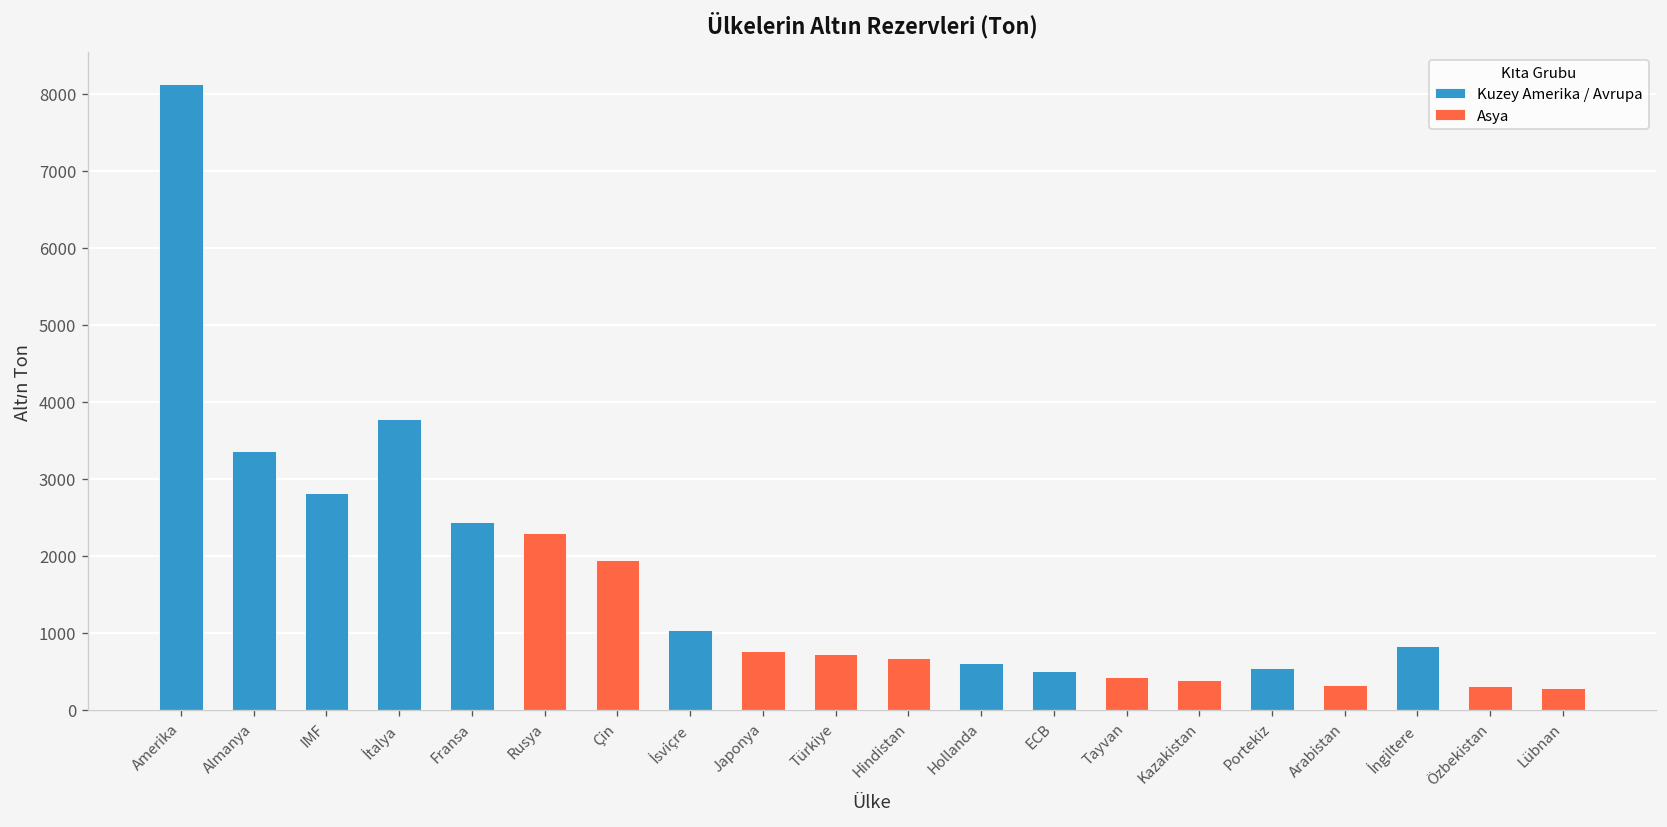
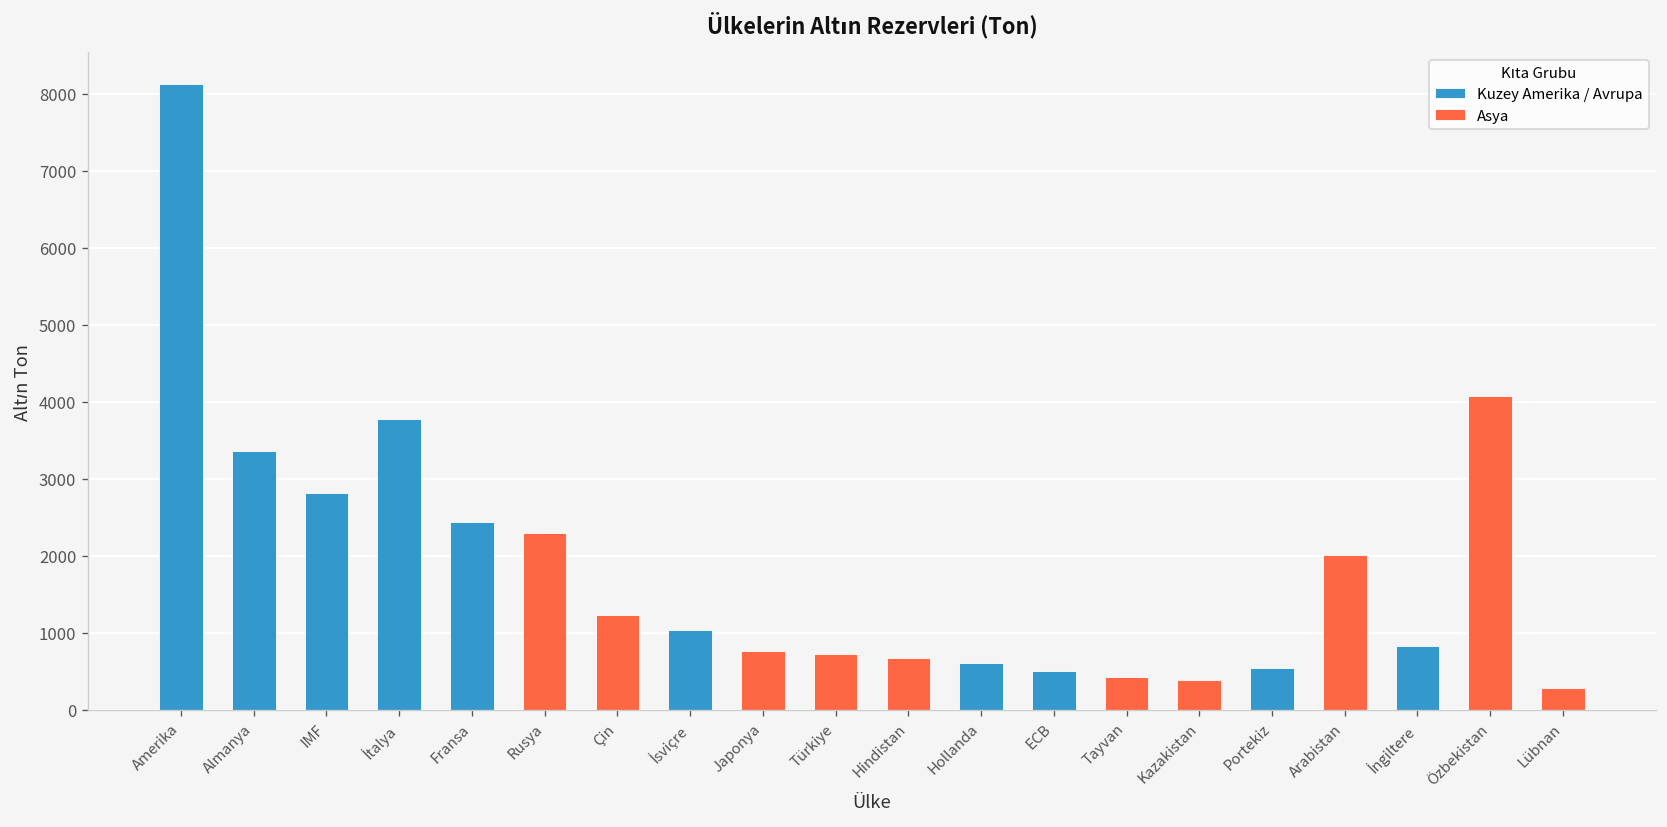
  {
    "Amerika": 8100,
    "Almanya": 3400,
    "IMF": 2800,
    "İtalya": 3800,
    "Fransa": 2400,
    "Rusya": 2300,
-   "Çin": 1900,
+   "Çin": 1200,
    "İsviçre": 1000,
    "Japonya": 800,
    "Türkiye": 700,
    "Hindistan": 700,
    "Hollanda": 600,
    "ECB": 500,
    "Tayvan": 400,
    "Kazakistan": 400,
    "Portekiz": 500,
-   "Arabistan": 300,
+   "Arabistan": 2000,
    "İngiltere": 800,
-   "Özbekistan": 300,
+   "Özbekistan": 4100,
    "Lübnan": 300
  }
